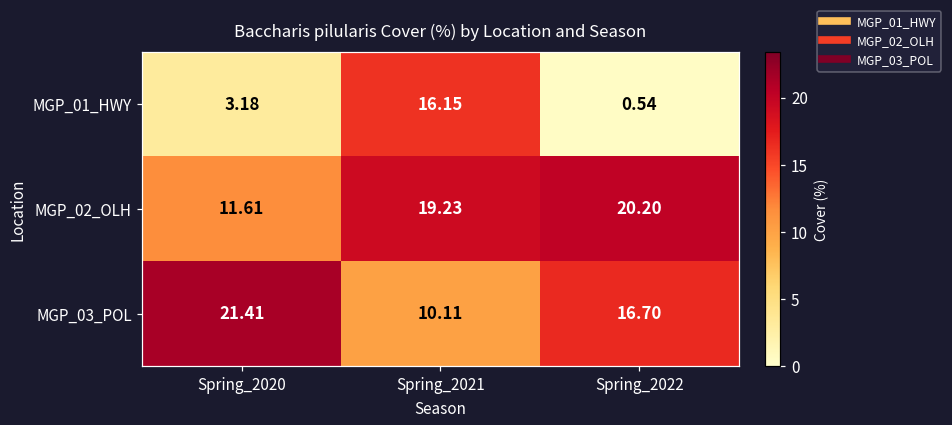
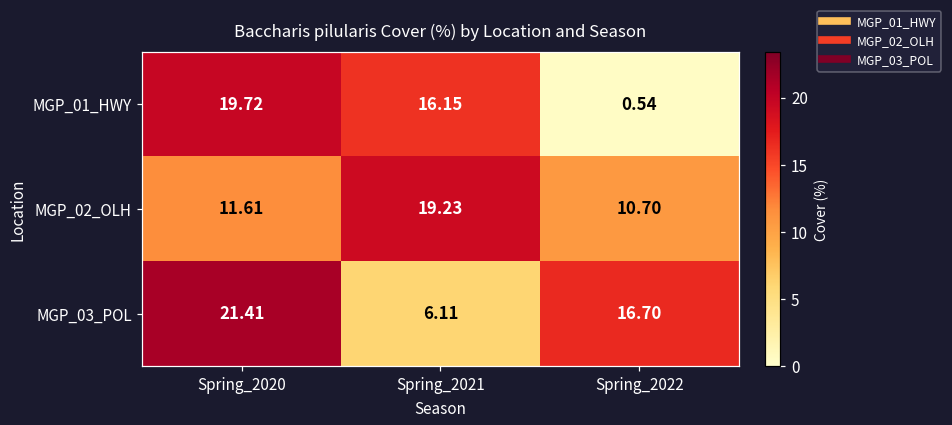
  {
    "MGP_01_HWY": {
-     "Spring_2020": 3.18,
+     "Spring_2020": 19.72,
      "Spring_2021": 16.15,
      "Spring_2022": 0.54
    },
    "MGP_02_OLH": {
      "Spring_2020": 11.61,
      "Spring_2021": 19.23,
-     "Spring_2022": 20.20
+     "Spring_2022": 10.70
    },
    "MGP_03_POL": {
      "Spring_2020": 21.41,
-     "Spring_2021": 10.11,
+     "Spring_2021": 6.11,
      "Spring_2022": 16.70
    }
  }
